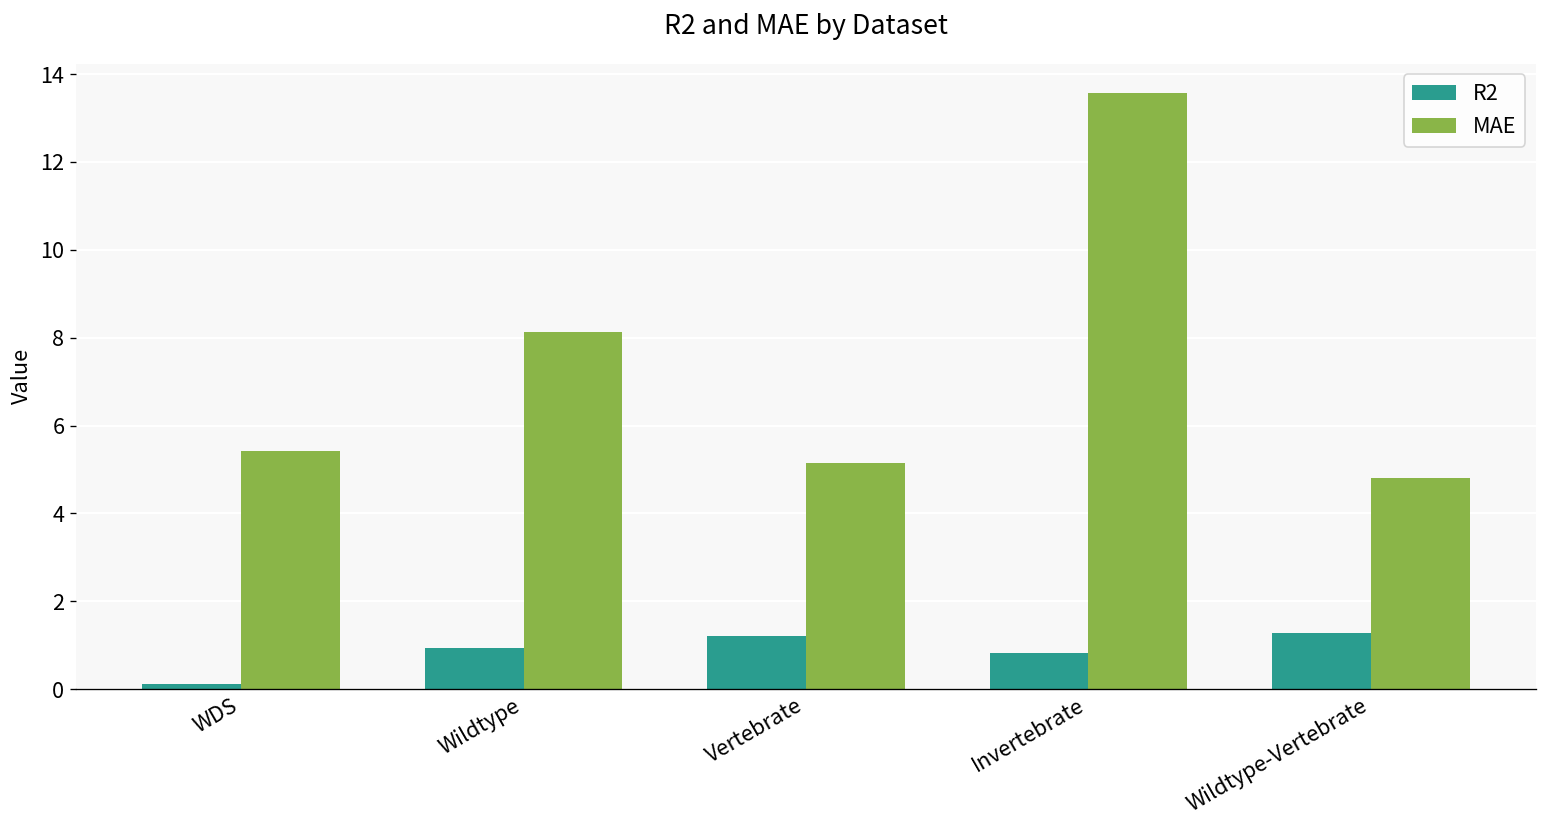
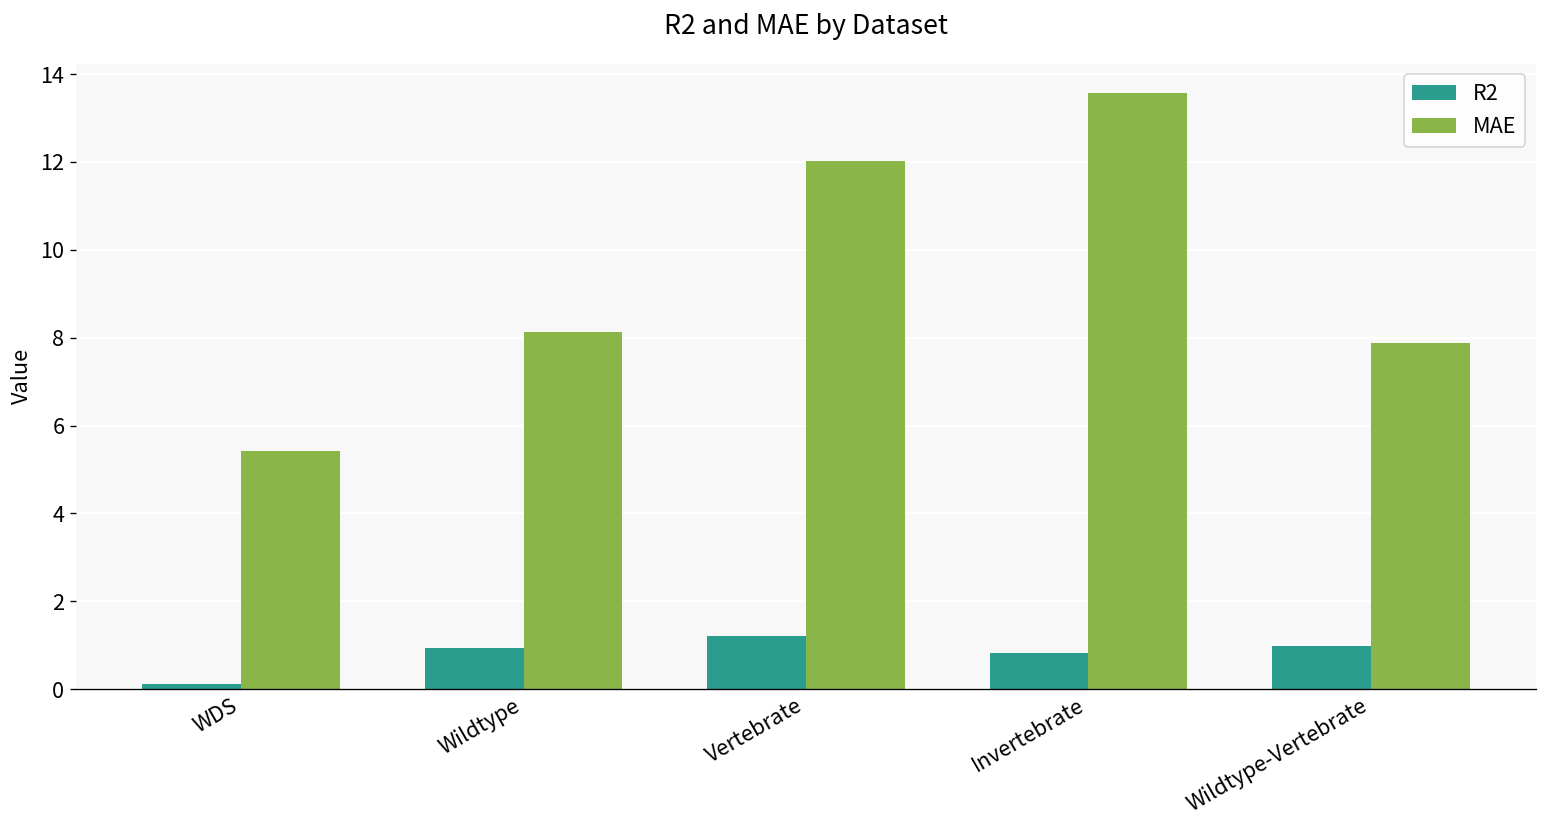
  {
    "R2": {
      "WDS": 0.1,
      "Wildtype": 0.9,
      "Vertebrate": 1.2,
      "Invertebrate": 0.8,
-     "Wildtype-Vertebrate": 1.3
+     "Wildtype-Vertebrate": 1.0
    },
    "MAE": {
      "WDS": 5.4,
      "Wildtype": 8.1,
-     "Vertebrate": 5.2,
+     "Vertebrate": 12.0,
      "Invertebrate": 13.6,
-     "Wildtype-Vertebrate": 4.8
+     "Wildtype-Vertebrate": 7.9
    }
  }
